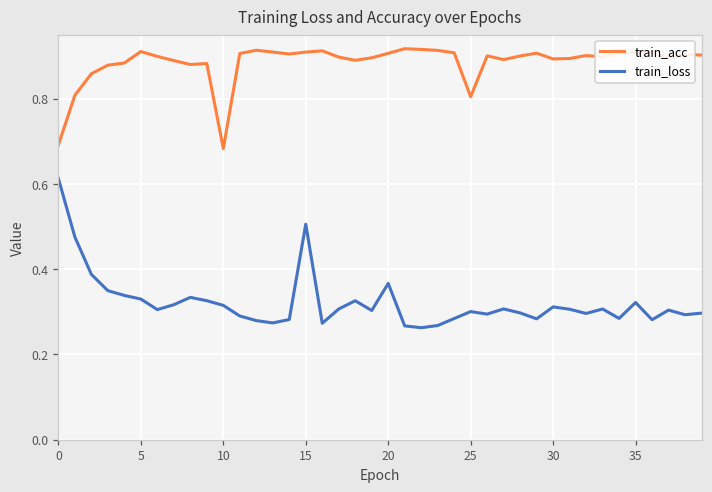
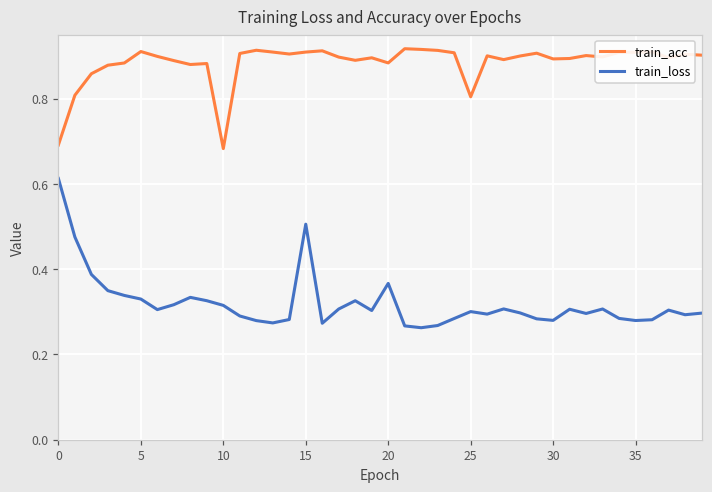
  {
    "train_acc": {
      "0": 0.69,
      "5": 0.91,
      "10": 0.68,
      "15": 0.91,
-     "20": 0.91,
+     "20": 0.88,
      "25": 0.80,
      "30": 0.89
    },
    "train_loss": {
      "0": 0.61,
      "5": 0.33,
      "10": 0.32,
      "15": 0.51,
      "20": 0.37,
      "25": 0.30,
-     "30": 0.31,
-     "35": 0.32
+     "30": 0.28,
+     "35": 0.28
    }
  }
